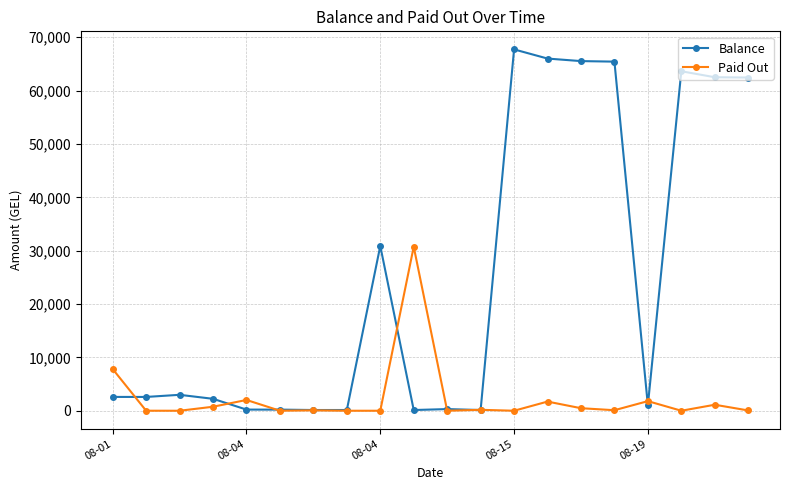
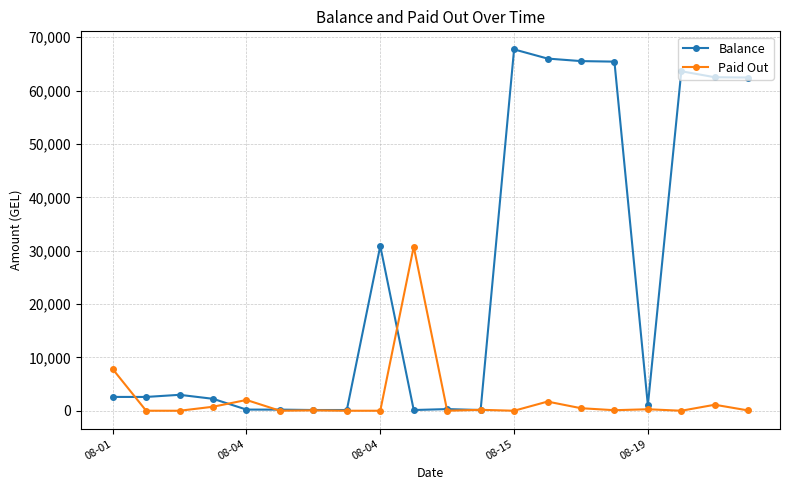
  {
    "Balance": {
      "08-01": "3,000",
      "08-15": "68,000",
      "08-19": "1,000"
    },
    "Paid Out": {
      "08-01": "8,000",
      "08-15": "0",
-     "08-19": "2,000"
+     "08-19": "0"
    }
  }
